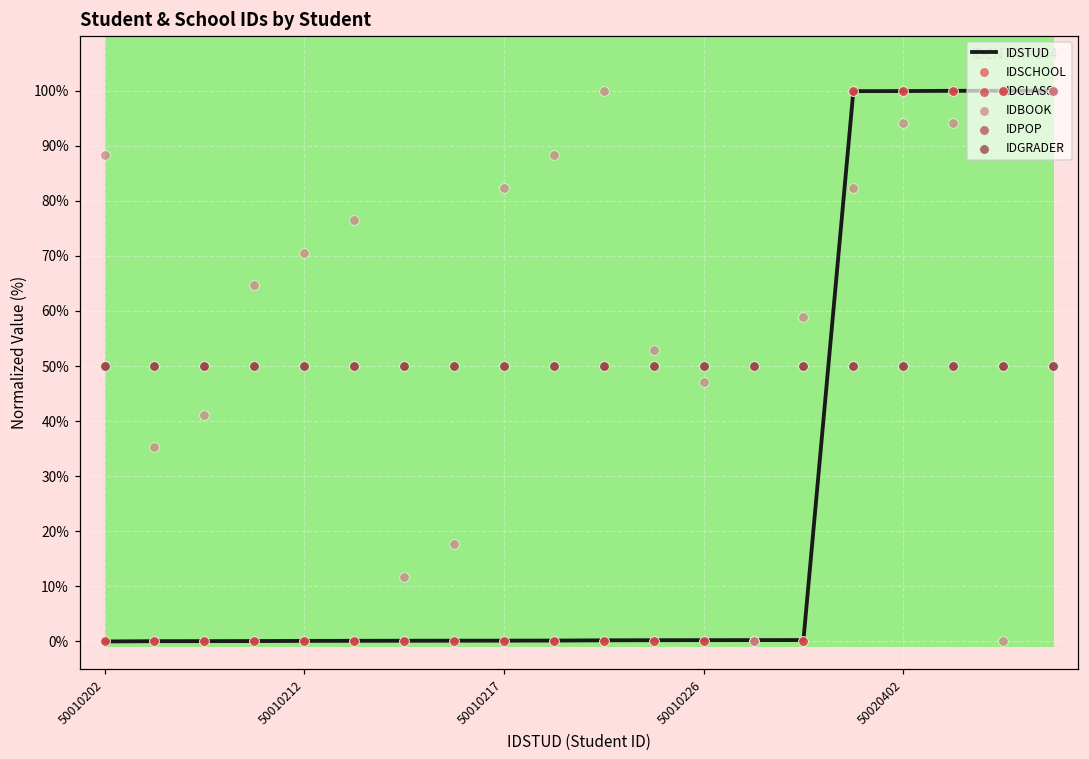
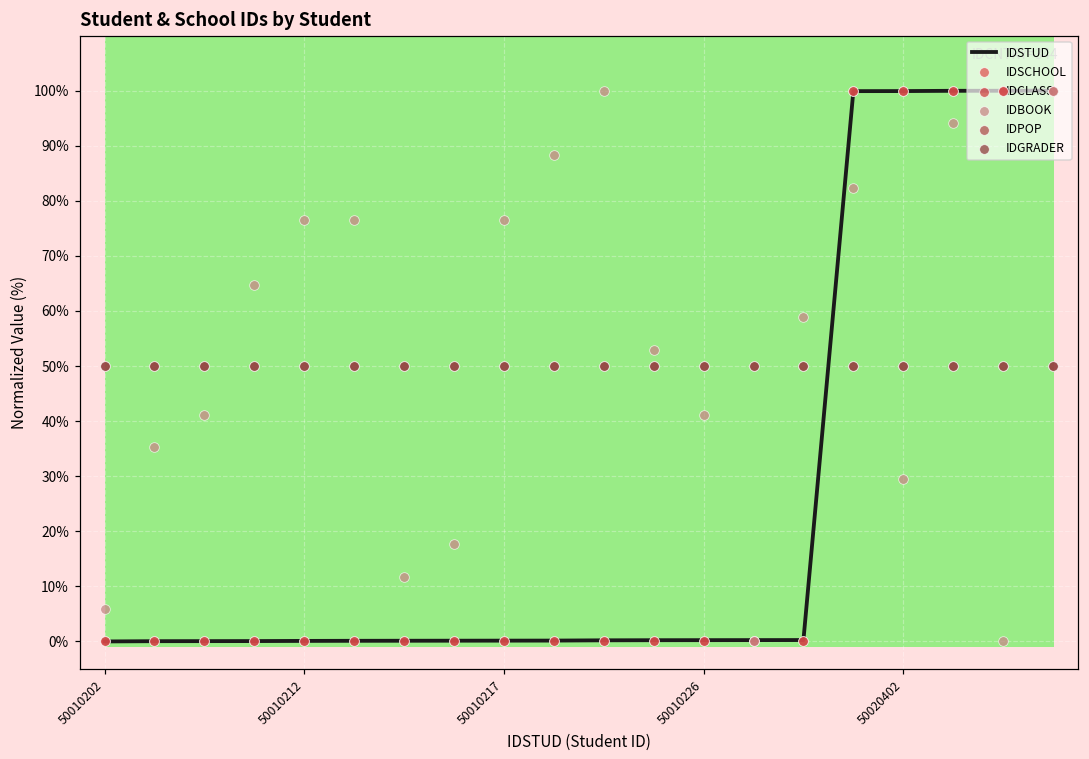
  {
    "IDBOOK": {
-     "50010202": "88%",
-     "50010212": "71%",
-     "50010217": "82%",
-     "50010226": "47%",
-     "50020402": "94%"
+     "50010202": "6%",
+     "50010212": "76%",
+     "50010217": "76%",
+     "50010226": "41%",
+     "50020402": "29%"
    }
  }
